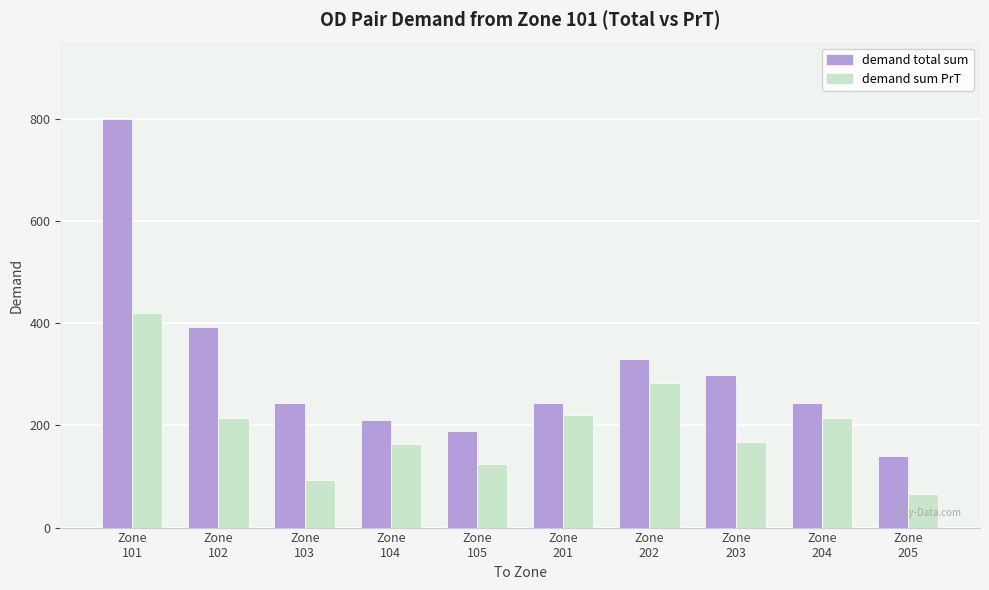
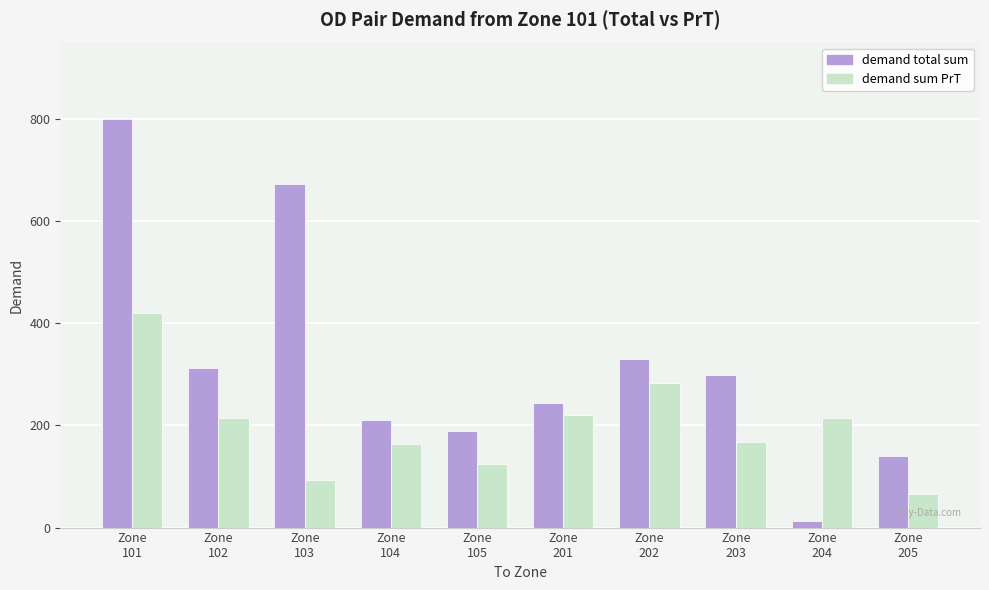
  {
    "demand total sum": {
      "Zone 101": 800,
-     "Zone 102": 390,
-     "Zone 103": 240,
+     "Zone 102": 310,
+     "Zone 103": 670,
      "Zone 104": 210,
      "Zone 105": 190,
      "Zone 201": 240,
      "Zone 202": 330,
      "Zone 203": 300,
-     "Zone 204": 240,
+     "Zone 204": 10,
      "Zone 205": 140
    },
    "demand sum PrT": {
      "Zone 101": 420,
      "Zone 102": 210,
      "Zone 103": 90,
      "Zone 104": 160,
      "Zone 105": 120,
      "Zone 201": 220,
      "Zone 202": 280,
      "Zone 203": 170,
      "Zone 204": 210,
      "Zone 205": 70
    }
  }
